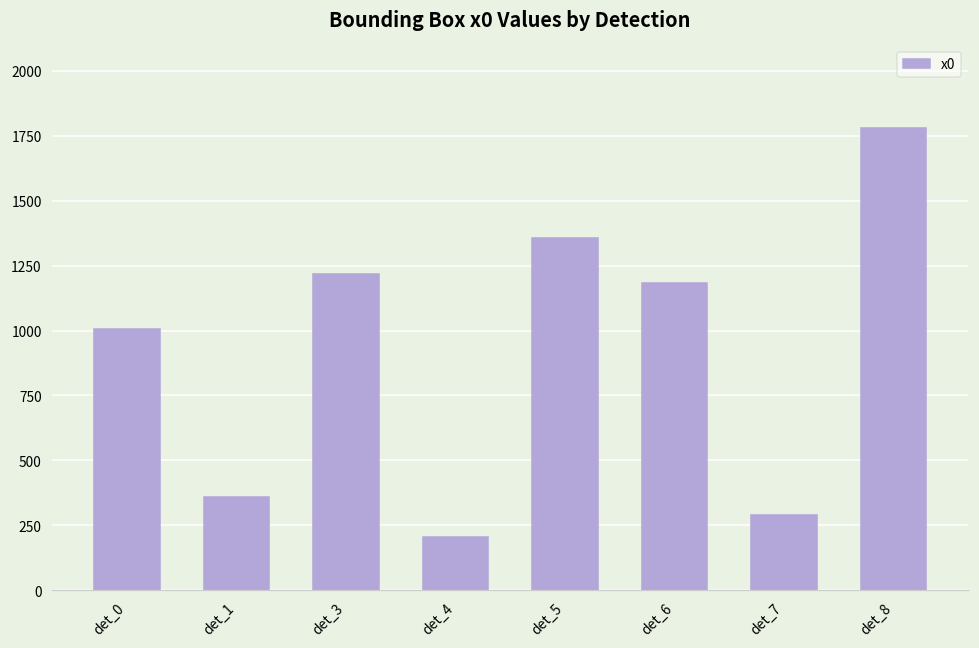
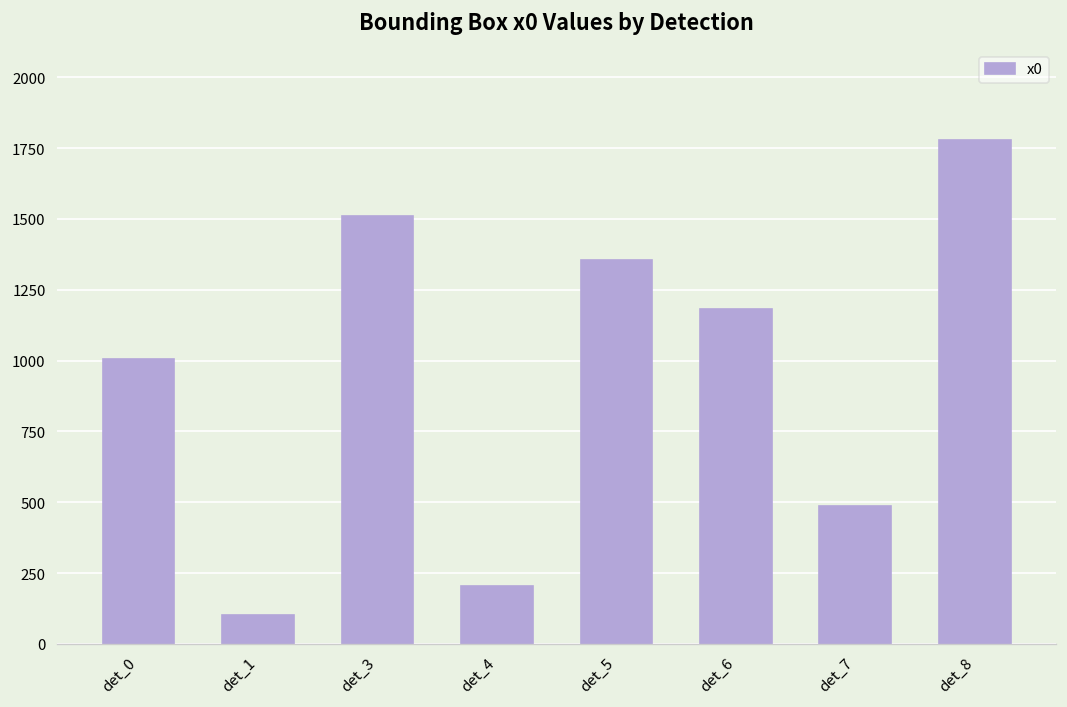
  {
    "det_0": 1010,
-   "det_1": 360,
-   "det_3": 1220,
+   "det_1": 100,
+   "det_3": 1510,
    "det_4": 200,
    "det_5": 1360,
    "det_6": 1180,
-   "det_7": 290,
+   "det_7": 490,
    "det_8": 1780
  }
